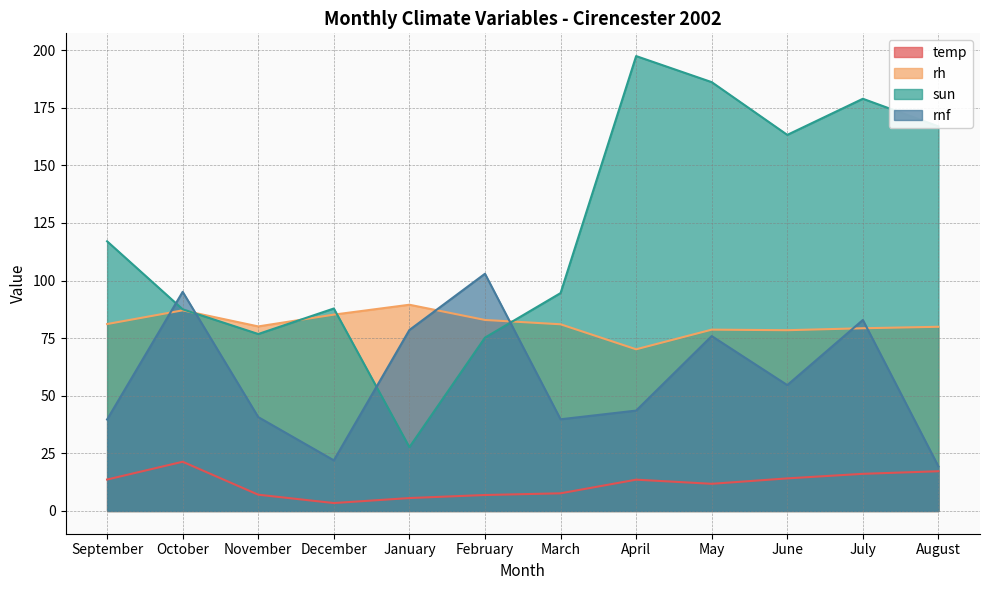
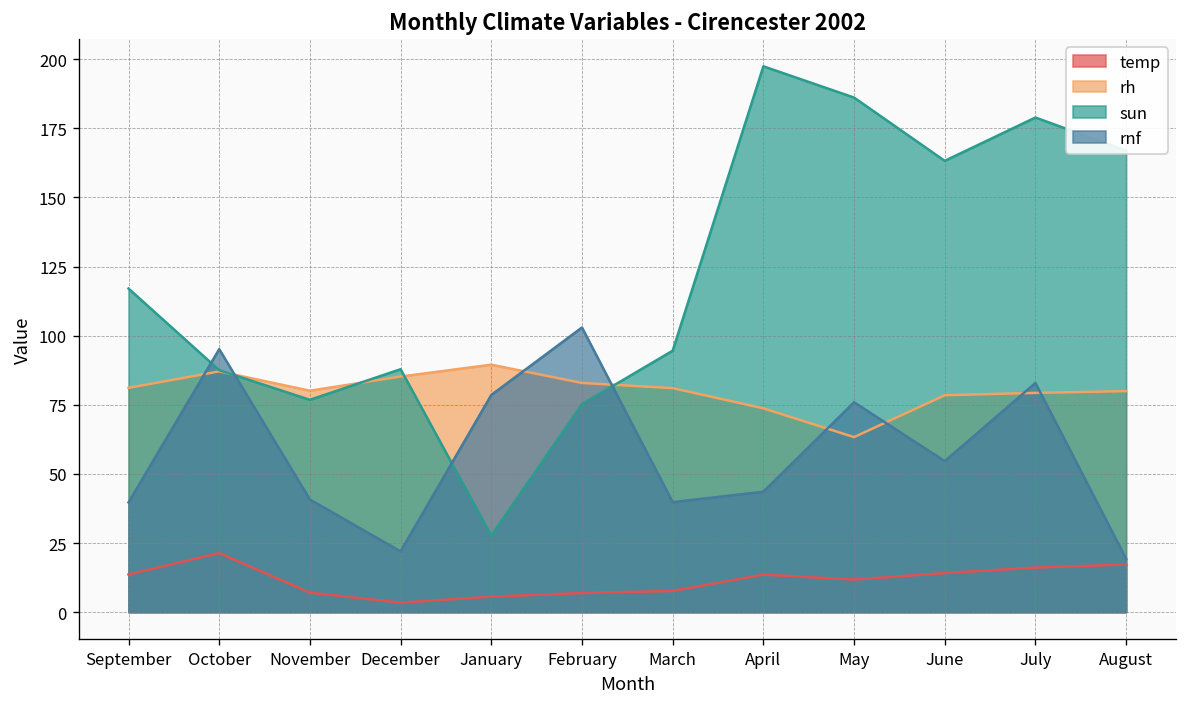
  {
    "temp": {
      "September": 14,
      "October": 21,
      "November": 7,
      "December": 3,
      "January": 6,
      "February": 7,
      "March": 8,
      "April": 14,
      "May": 12,
      "June": 14,
      "July": 16,
      "August": 17
    },
    "rh": {
      "September": 81,
      "November": 80,
      "December": 85,
      "January": 90,
      "February": 83,
      "March": 81,
-     "April": 70,
-     "May": 79,
+     "April": 74,
+     "May": 63,
      "June": 78,
      "July": 79,
      "August": 80
    }
  }
